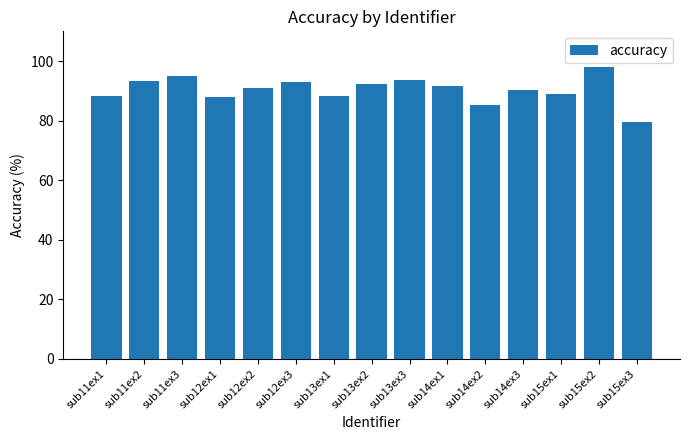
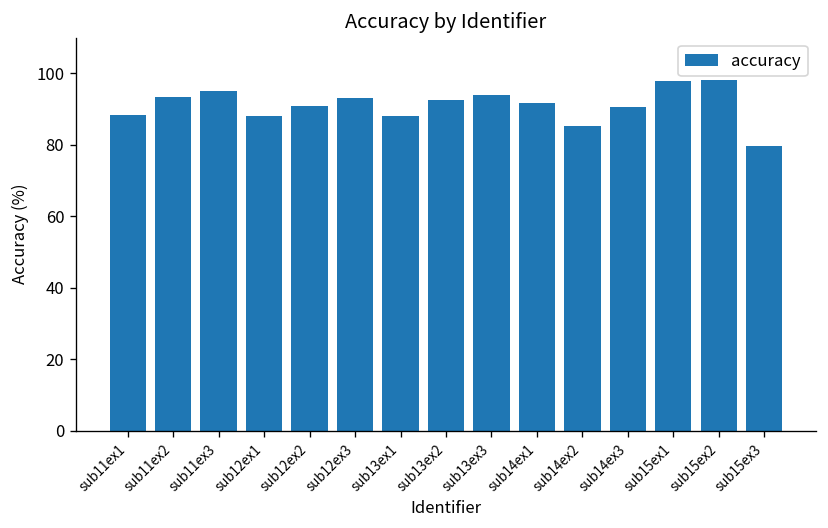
  {
    "sub11ex1": 88,
    "sub11ex2": 93,
    "sub11ex3": 95,
    "sub12ex1": 88,
    "sub12ex2": 91,
    "sub12ex3": 93,
    "sub13ex1": 88,
    "sub13ex2": 92,
    "sub13ex3": 94,
    "sub14ex1": 92,
    "sub14ex2": 85,
    "sub14ex3": 90,
-   "sub15ex1": 89,
+   "sub15ex1": 98,
    "sub15ex2": 98,
    "sub15ex3": 80
  }
